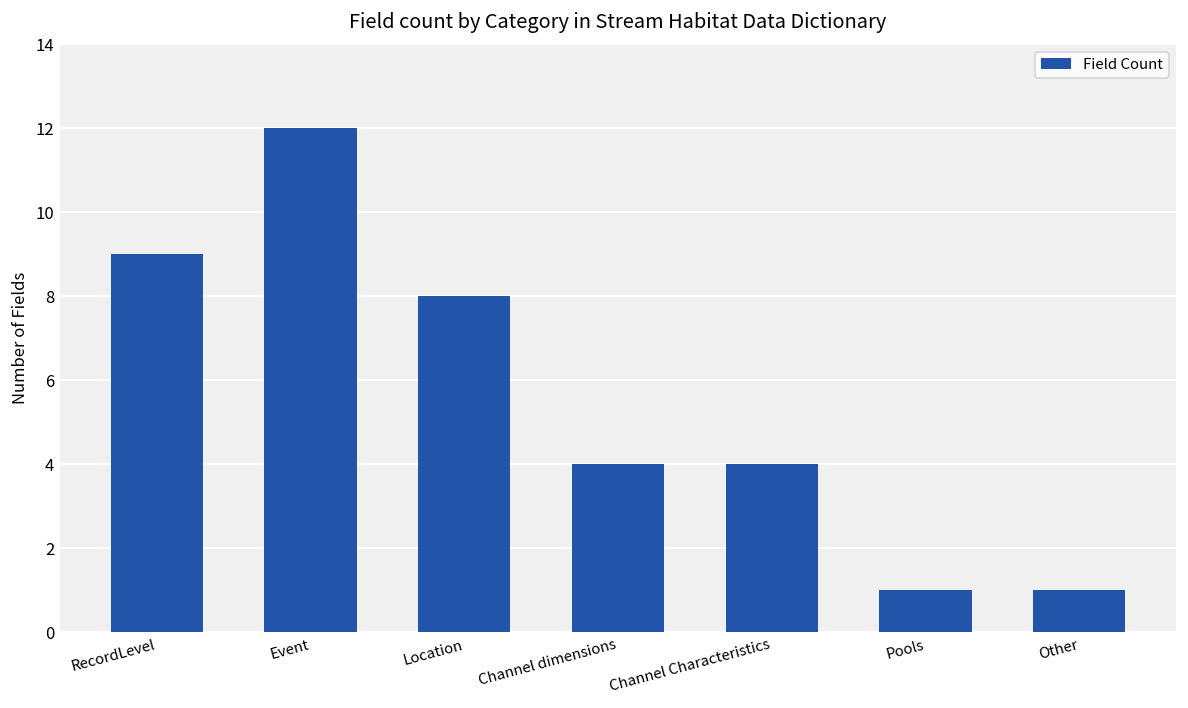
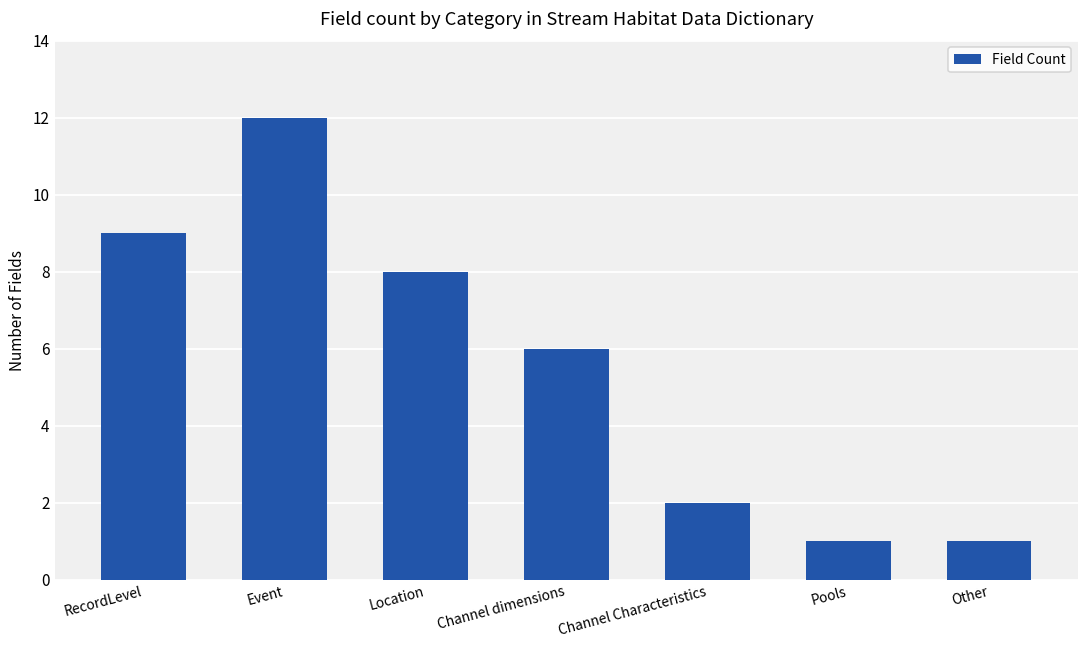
  {
    "RecordLevel": 9,
    "Event": 12,
    "Location": 8,
-   "Channel dimensions": 4,
-   "Channel Characteristics": 4,
+   "Channel dimensions": 6,
+   "Channel Characteristics": 2,
    "Pools": 1,
    "Other": 1
  }
